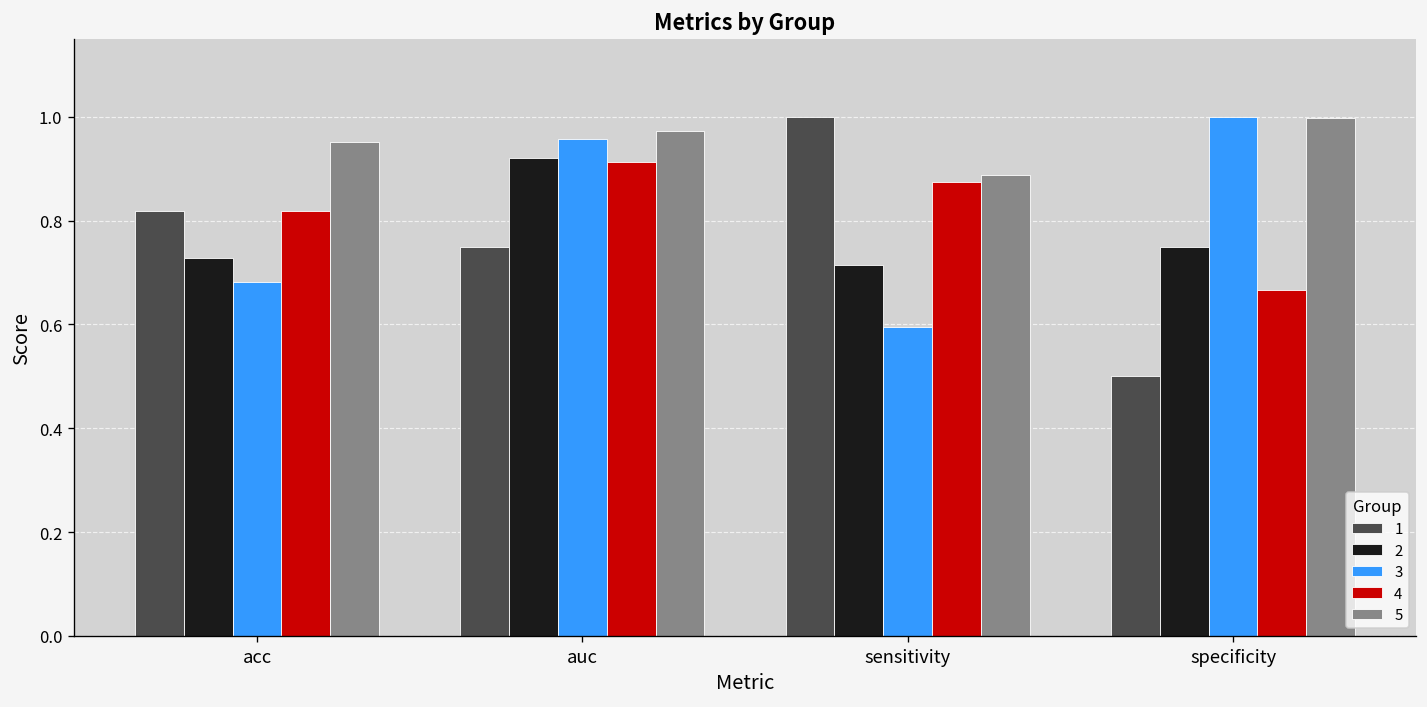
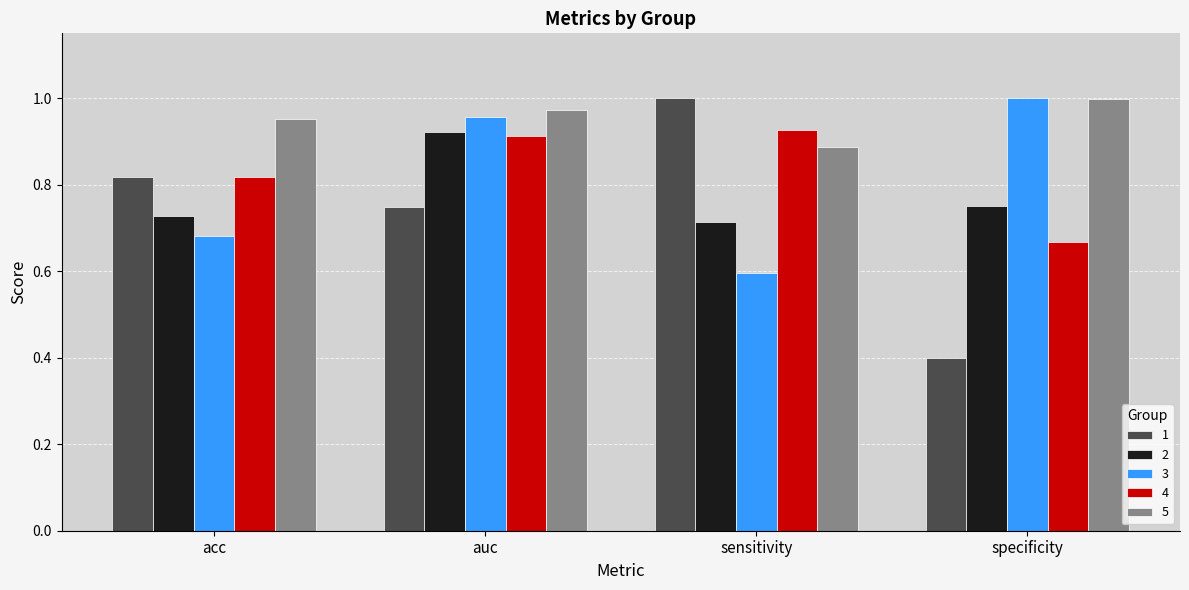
  {
    "1": {
      "acc": 0.82,
      "auc": 0.75,
      "sensitivity": 1.0,
-     "specificity": 0.5
+     "specificity": 0.4
    },
    "2": {
      "acc": 0.73,
      "auc": 0.92,
      "sensitivity": 0.71,
      "specificity": 0.75
    },
    "3": {
      "acc": 0.68,
      "auc": 0.96,
      "sensitivity": 0.60,
      "specificity": 1.00
    },
    "4": {
      "acc": 0.82,
      "auc": 0.91,
-     "sensitivity": 0.88,
+     "sensitivity": 0.93,
      "specificity": 0.67
    },
    "5": {
      "acc": 0.95,
      "auc": 0.97,
      "sensitivity": 0.89,
      "specificity": 1.00
    }
  }
